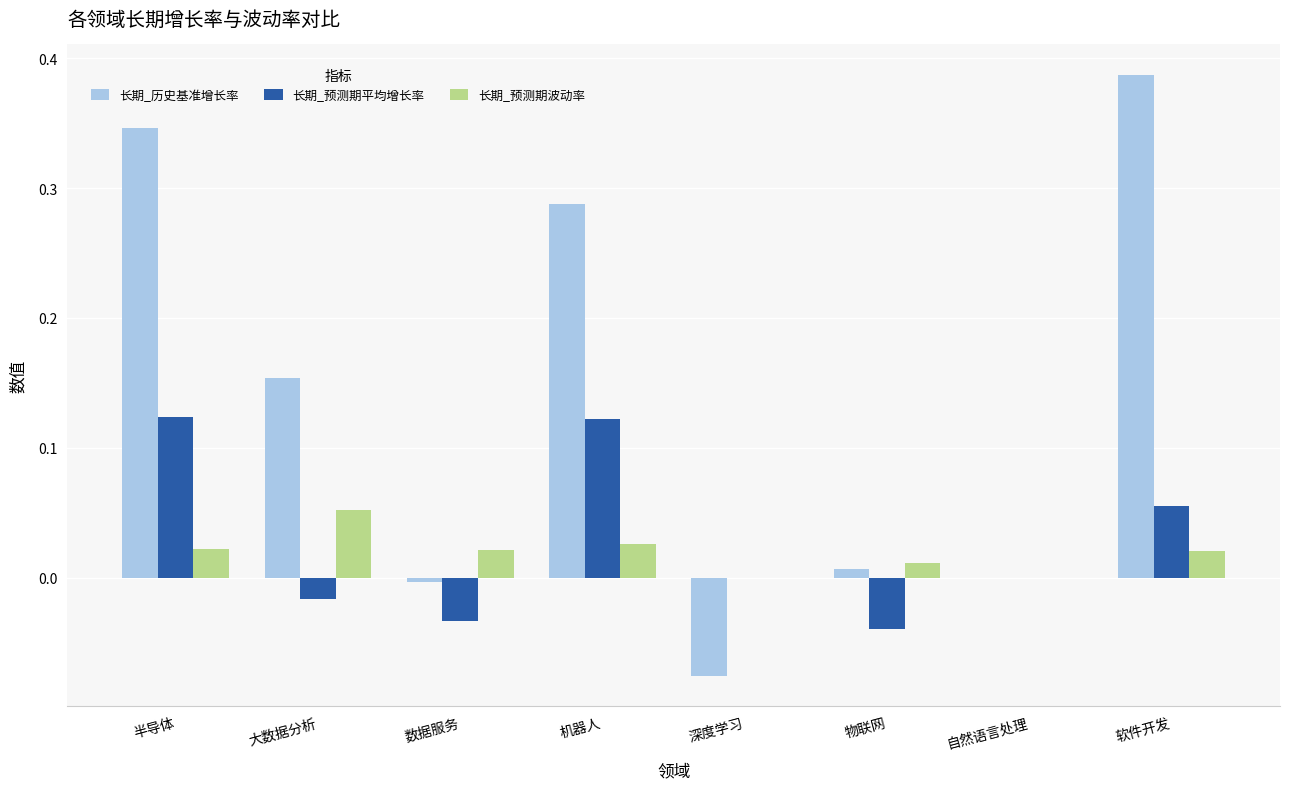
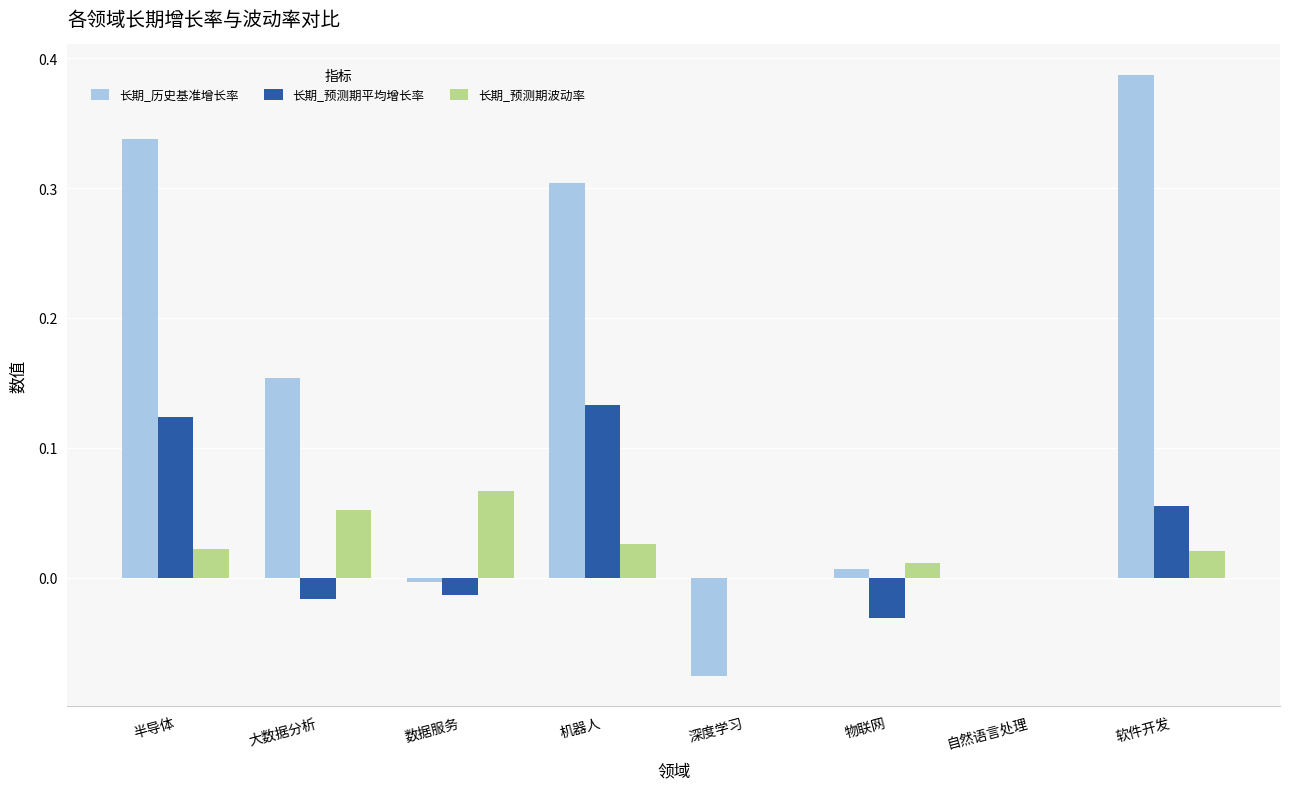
  {
    "长期_历史基准增长率": {
-     "半导体": 0.346,
+     "半导体": 0.338,
      "大数据分析": 0.154,
      "数据服务": -0.003,
-     "机器人": 0.288,
+     "机器人": 0.304,
      "深度学习": -0.076,
      "物联网": 0.007,
      "自然语言处理": 0.000,
      "软件开发": 0.387
    },
    "长期_预测期平均增长率": {
      "半导体": 0.124,
      "大数据分析": -0.017,
-     "数据服务": -0.034,
-     "机器人": 0.122,
+     "数据服务": -0.013,
+     "机器人": 0.133,
      "深度学习": 0.000,
-     "物联网": -0.039,
+     "物联网": -0.031,
      "自然语言处理": 0.000,
      "软件开发": 0.055
    },
    "长期_预测期波动率": {
      "半导体": 0.022,
      "大数据分析": 0.052,
-     "数据服务": 0.021,
+     "数据服务": 0.067,
      "机器人": 0.026,
      "深度学习": 0.000,
      "物联网": 0.011,
      "自然语言处理": 0.000,
      "软件开发": 0.021
    }
  }
